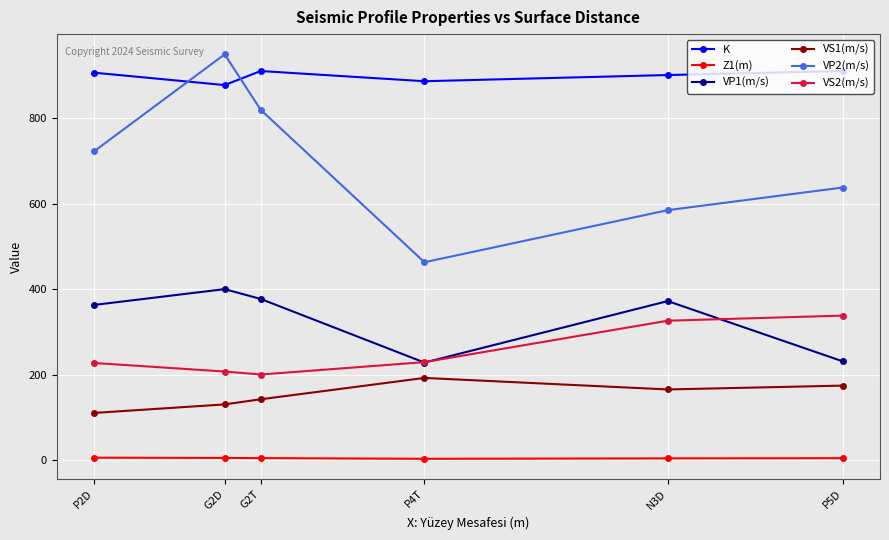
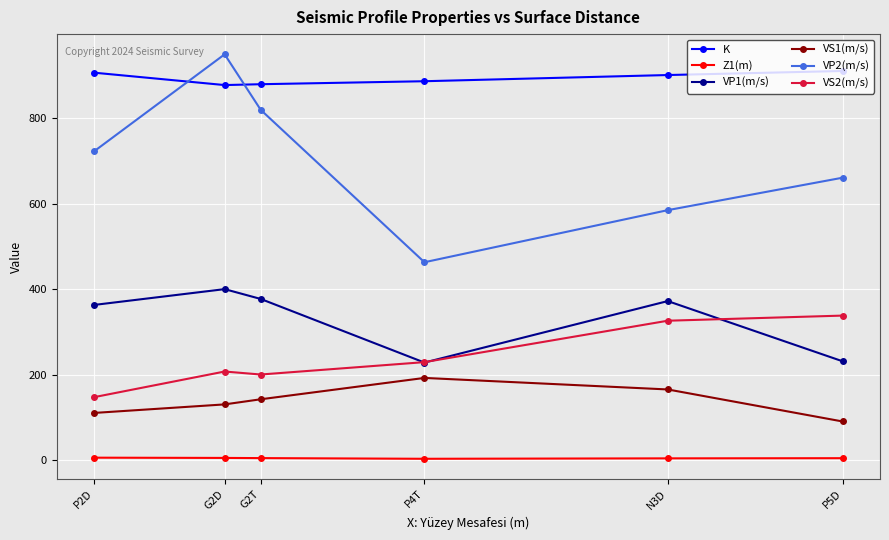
  {
    "K": {
      "G2D": 880,
-     "G2T": 910,
+     "G2T": 880,
      "P4T": 890,
      "N3D": 900
    },
    "Z1(m)": {
      "P2D": 10,
      "G2D": 0,
      "G2T": 0,
      "P4T": 0,
      "N3D": 0,
      "P5D": 0
    },
    "VP1(m/s)": {
      "P2D": 360,
      "G2D": 400,
      "G2T": 380,
      "N3D": 370,
      "P5D": 230
    },
    "VS1(m/s)": {
      "P2D": 110,
      "G2D": 130,
      "G2T": 140,
      "P4T": 190,
      "N3D": 170,
-     "P5D": 170
+     "P5D": 90
    },
    "VP2(m/s)": {
      "P2D": 720,
      "G2D": 950,
      "G2T": 820,
      "P4T": 460,
      "N3D": 590,
-     "P5D": 640
+     "P5D": 660
    },
    "VS2(m/s)": {
-     "P2D": 230,
+     "P2D": 150,
      "G2D": 210,
      "G2T": 200,
      "N3D": 330,
      "P5D": 340
    }
  }
